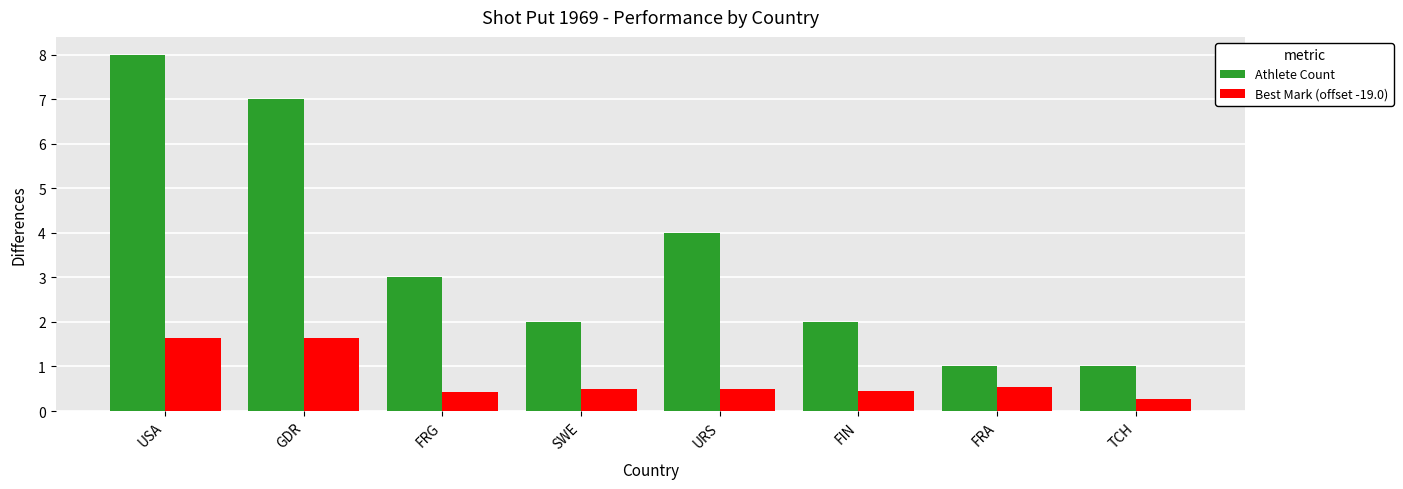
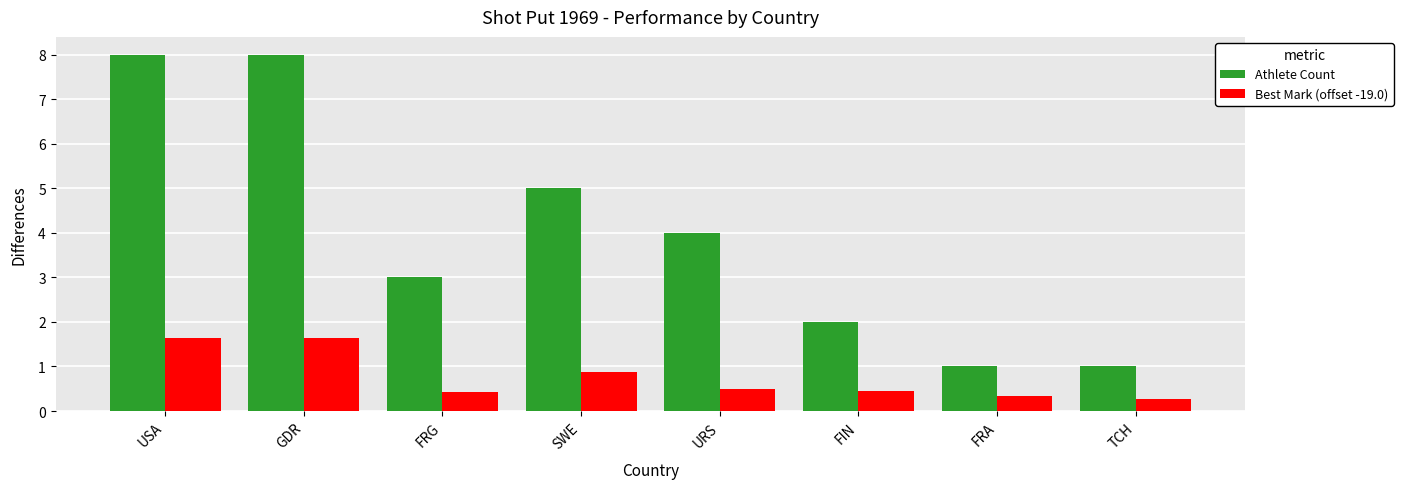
  {
    "Athlete Count": {
      "USA": 8,
-     "GDR": 7,
+     "GDR": 8,
      "FRG": 3,
-     "SWE": 2,
+     "SWE": 5,
      "URS": 4,
      "FIN": 2,
      "FRA": 1,
      "TCH": 1
    },
    "Best Mark (offset -19.0)": {
      "USA": 1.6,
      "GDR": 1.6,
      "FRG": 0.4,
-     "SWE": 0.5,
+     "SWE": 0.9,
      "URS": 0.5,
      "FIN": 0.4,
-     "FRA": 0.5,
+     "FRA": 0.3,
      "TCH": 0.3
    }
  }
